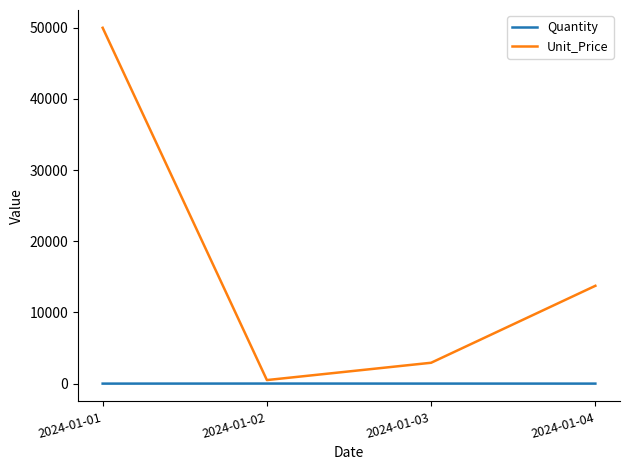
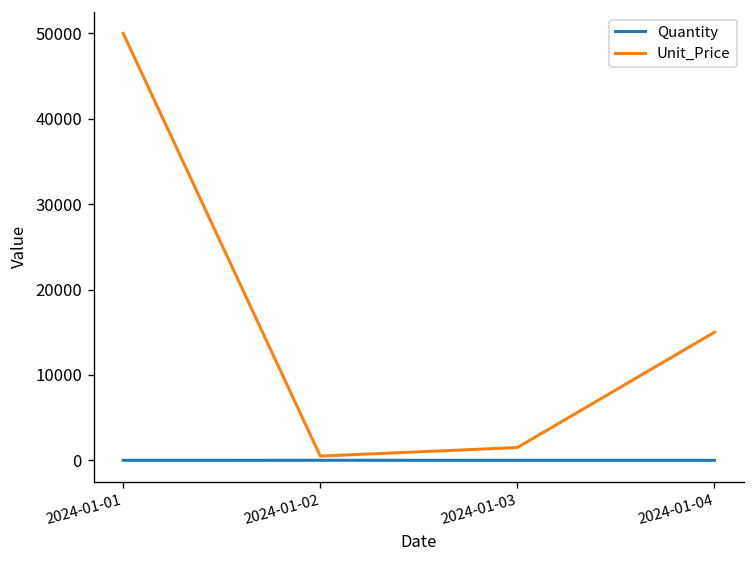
  {
    "Quantity": {
      "2024-01-01": 0,
      "2024-01-02": 0,
      "2024-01-03": 0,
      "2024-01-04": 0
    },
    "Unit_Price": {
      "2024-01-01": 50000,
      "2024-01-02": 1000,
-     "2024-01-03": 3000,
-     "2024-01-04": 14000
+     "2024-01-03": 2000,
+     "2024-01-04": 15000
    }
  }
